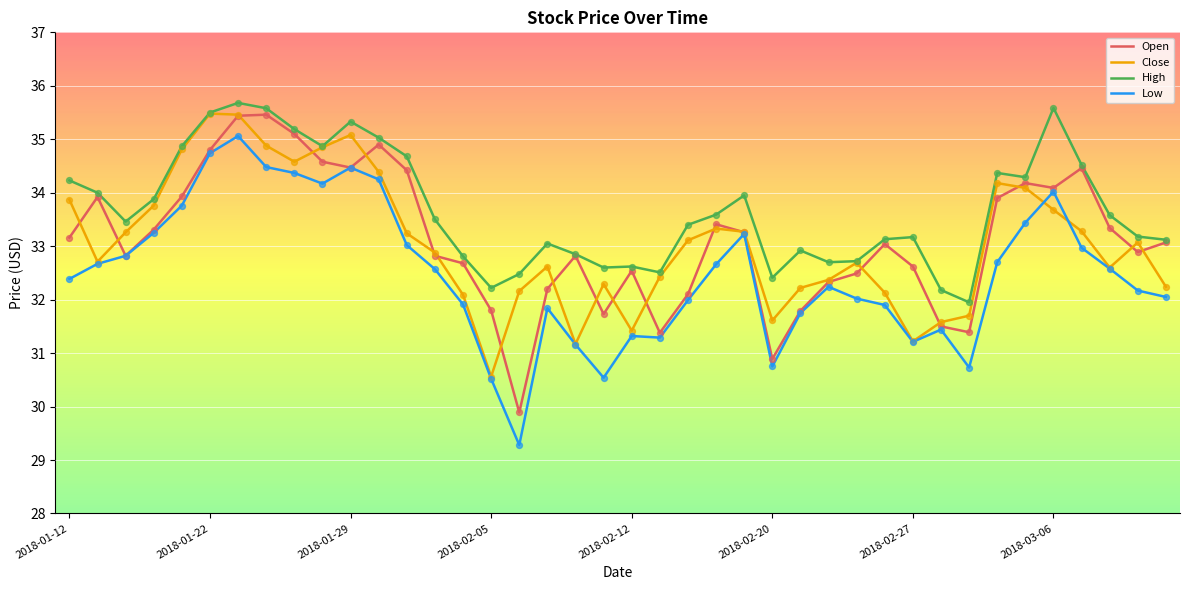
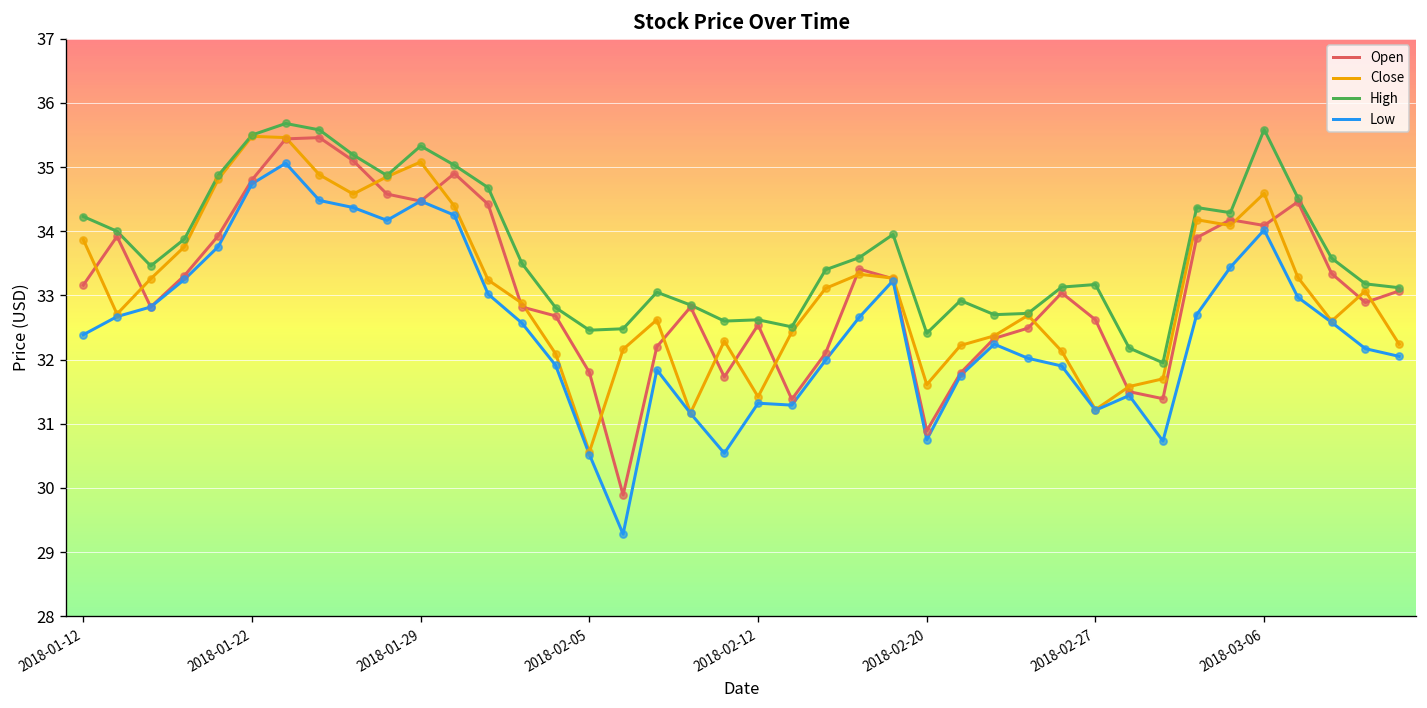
  {
    "Open": {
      "2018-01-12": 33.2,
      "2018-01-22": 34.8,
      "2018-02-05": 31.8,
      "2018-02-12": 32.5,
      "2018-02-20": 30.9,
      "2018-02-27": 32.6,
      "2018-03-06": 34.1
    },
    "Close": {
      "2018-01-12": 33.9,
      "2018-01-29": 35.1,
      "2018-02-12": 31.4,
      "2018-02-20": 31.6,
-     "2018-03-06": 33.7
+     "2018-03-06": 34.6
    },
    "High": {
      "2018-01-12": 34.2,
      "2018-01-29": 35.3,
-     "2018-02-05": 32.2,
+     "2018-02-05": 32.5,
      "2018-02-12": 32.6,
      "2018-02-20": 32.4,
      "2018-02-27": 33.2,
      "2018-03-06": 35.6
    },
    "Low": {
      "2018-01-12": 32.4,
      "2018-01-22": 34.7,
      "2018-02-12": 31.3,
      "2018-02-20": 30.8,
      "2018-03-06": 34.0
    }
  }
